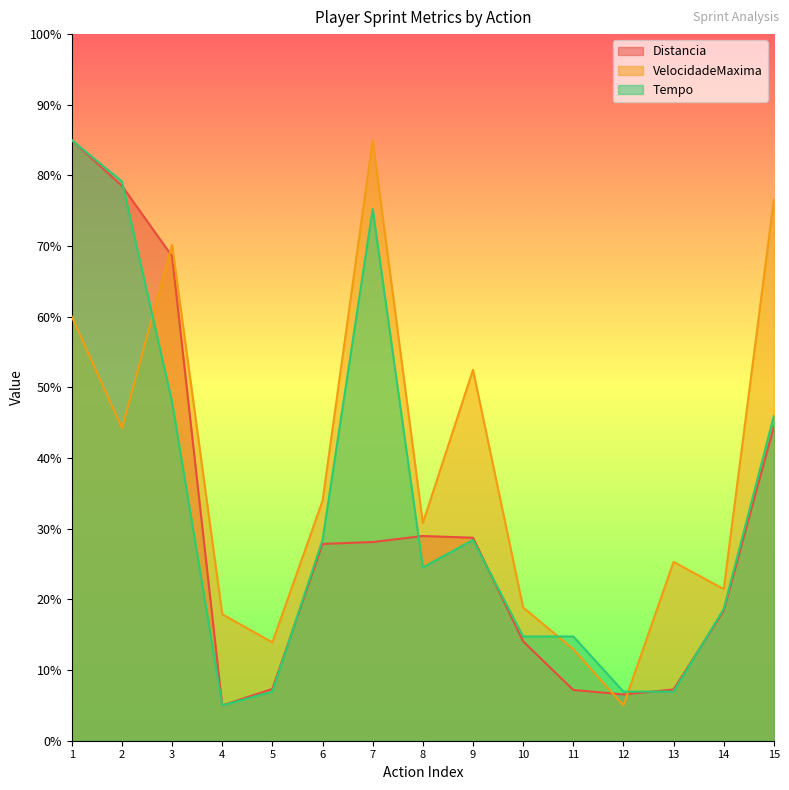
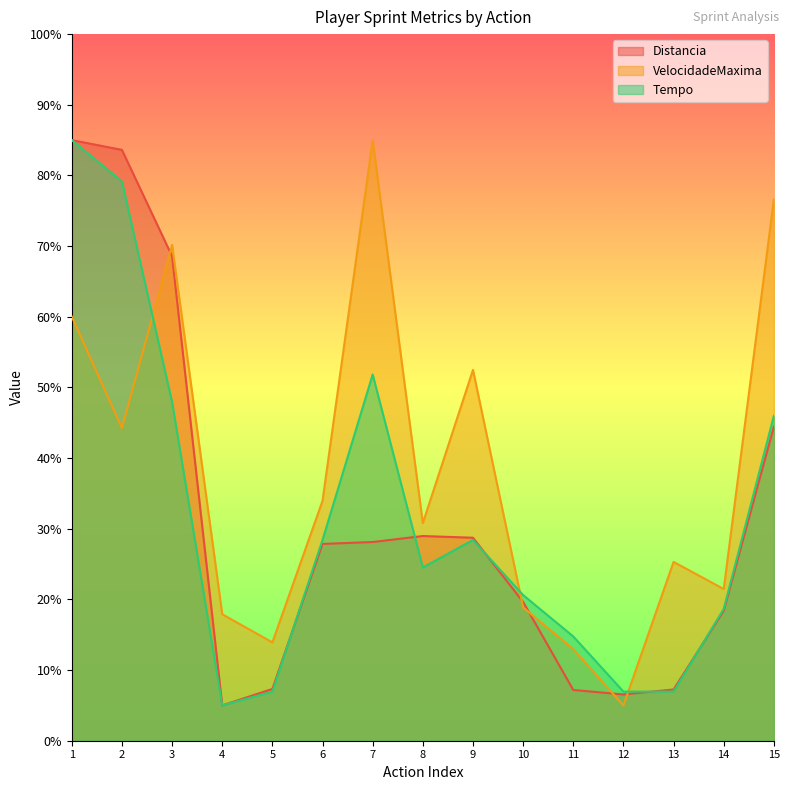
  {
    "Distancia": {
-     "2": "79%",
+     "2": "84%",
      "3": "69%",
      "5": "7%",
      "6": "28%",
      "7": "28%",
      "8": "29%",
-     "10": "14%",
+     "10": "20%",
      "11": "7%",
      "12": "7%",
      "15": "44%"
    },
    "VelocidadeMaxima": {
      "1": "60%",
      "2": "44%",
      "3": "70%",
      "4": "18%",
      "5": "14%",
      "6": "34%",
      "7": "85%",
      "8": "31%",
      "9": "52%",
      "10": "19%",
      "11": "13%",
      "12": "5%",
      "13": "25%",
      "14": "21%",
      "15": "77%"
    },
    "Tempo": {
      "2": "79%",
      "3": "48%",
      "5": "7%",
      "6": "28%",
-     "7": "75%",
+     "7": "52%",
      "8": "25%",
-     "10": "15%",
+     "10": "21%",
      "11": "15%",
      "12": "7%",
      "15": "46%"
    }
  }
